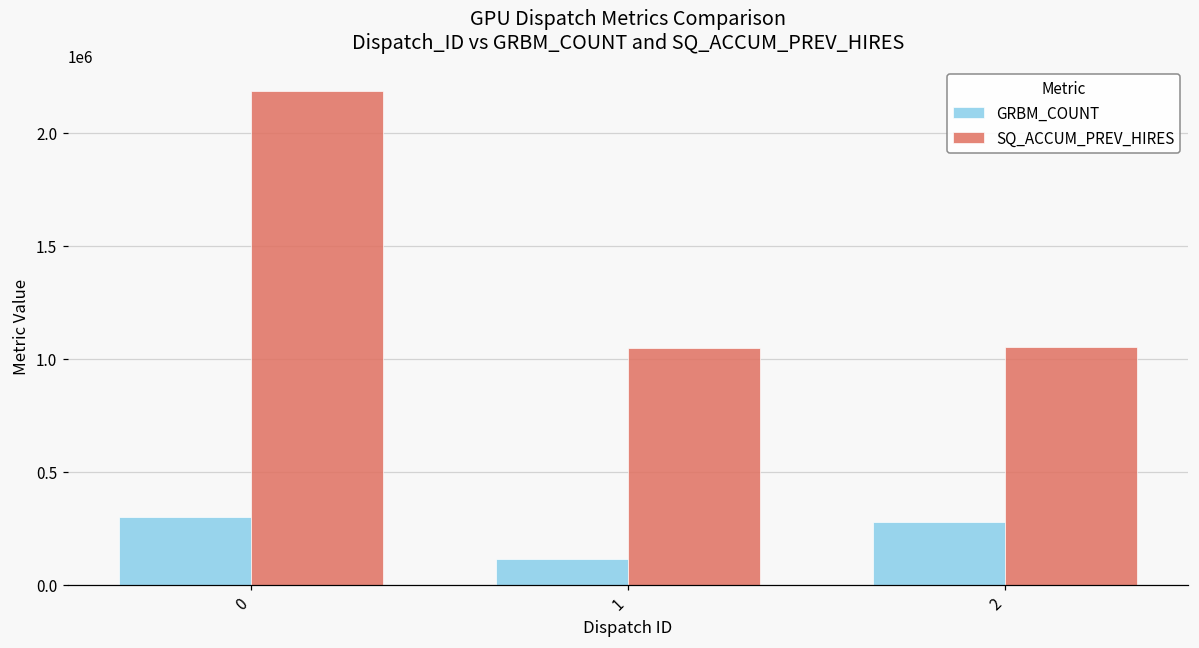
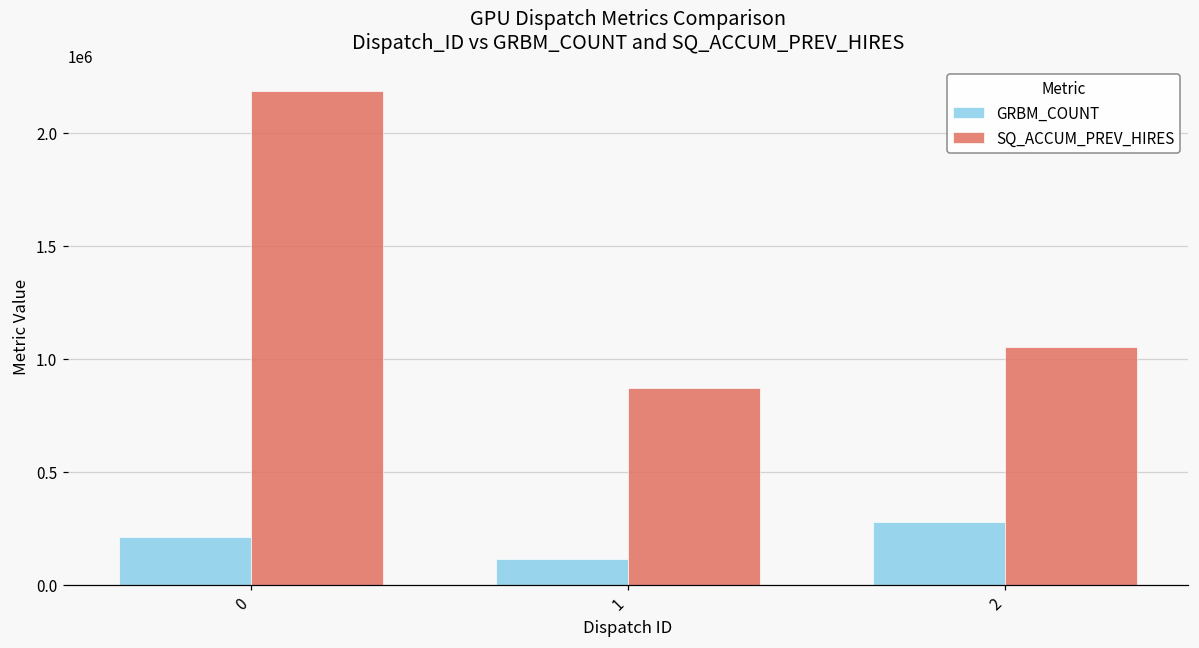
  {
    "GRBM_COUNT": {
-     "0": 300000,
+     "0": 210000,
      "1": 110000,
      "2": 280000
    },
    "SQ_ACCUM_PREV_HIRES": {
      "0": 2180000,
-     "1": 1050000,
+     "1": 870000,
      "2": 1050000
    }
  }
